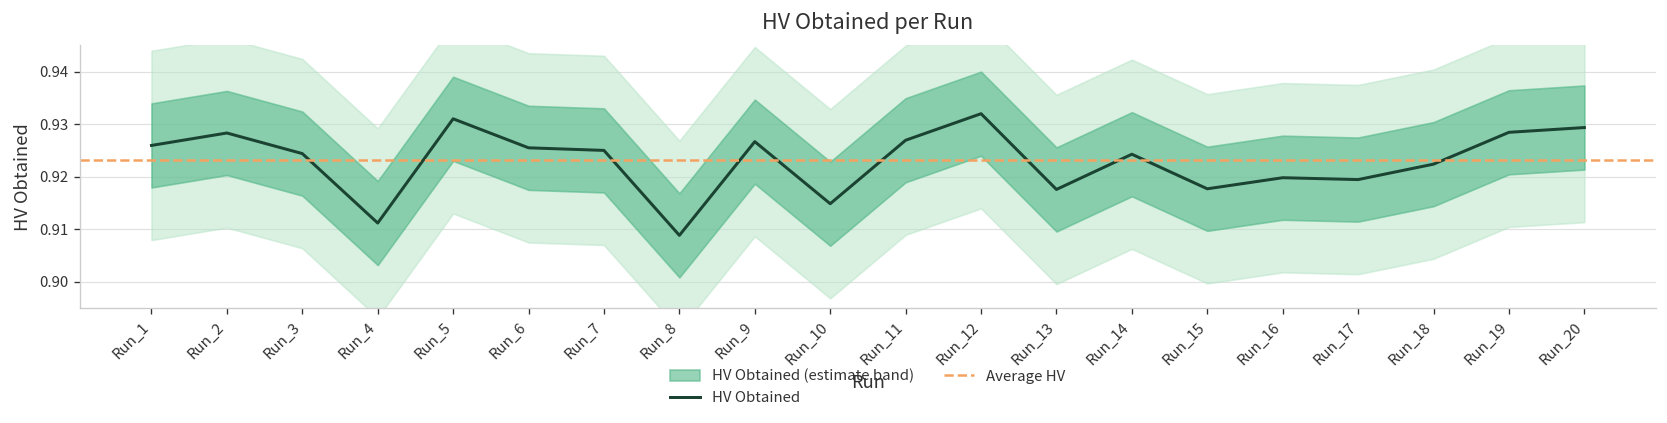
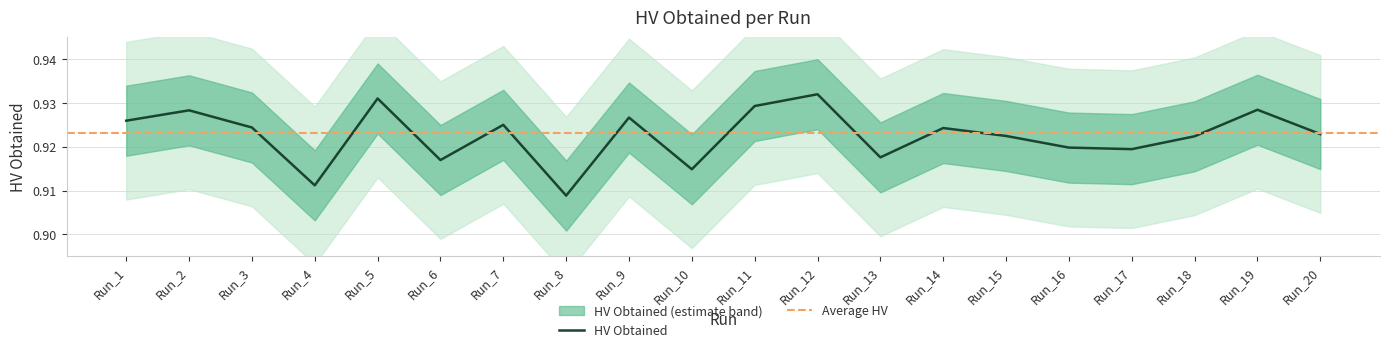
  {
    "HV Obtained": {
      "Run_1": 0.926,
      "Run_2": 0.928,
      "Run_3": 0.924,
      "Run_4": 0.911,
      "Run_5": 0.931,
-     "Run_6": 0.925,
+     "Run_6": 0.917,
      "Run_7": 0.925,
      "Run_8": 0.909,
      "Run_9": 0.927,
      "Run_10": 0.915,
-     "Run_11": 0.927,
+     "Run_11": 0.929,
      "Run_12": 0.932,
      "Run_13": 0.918,
      "Run_14": 0.924,
-     "Run_15": 0.918,
+     "Run_15": 0.922,
      "Run_16": 0.920,
      "Run_17": 0.919,
      "Run_18": 0.922,
      "Run_19": 0.928,
-     "Run_20": 0.929
+     "Run_20": 0.923
    }
  }
